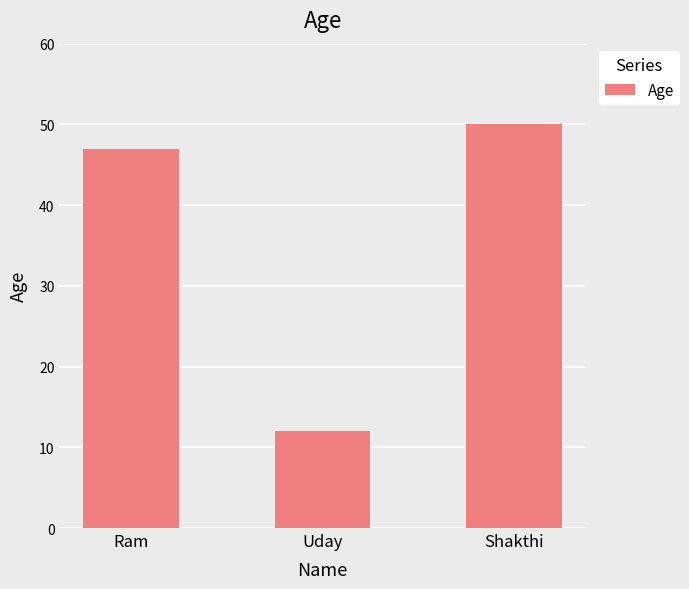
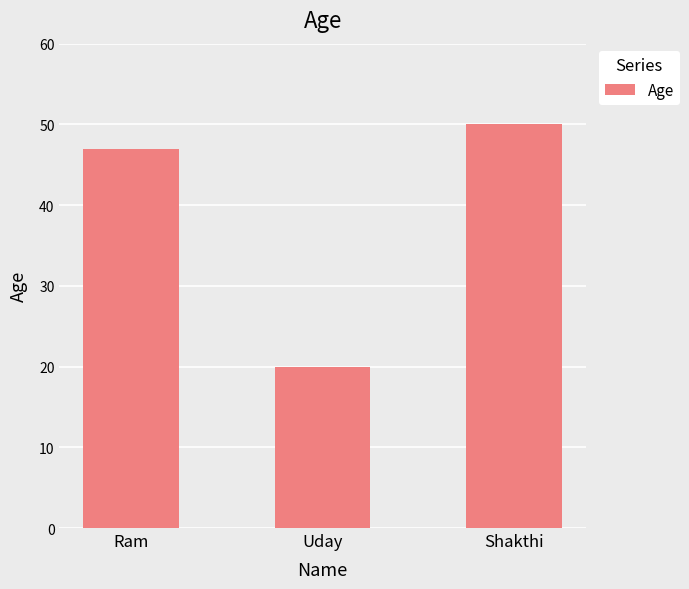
  {
    "Ram": 47,
-   "Uday": 12,
+   "Uday": 20,
    "Shakthi": 50
  }
